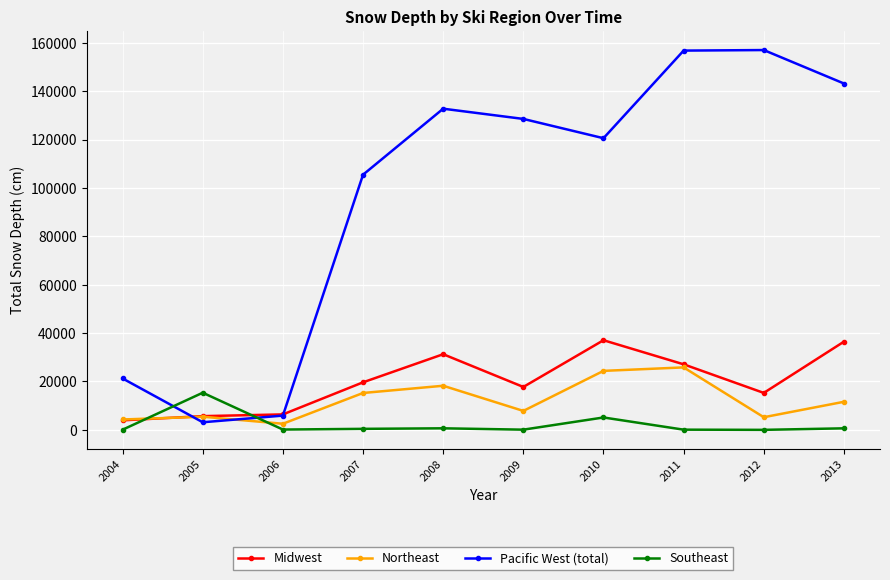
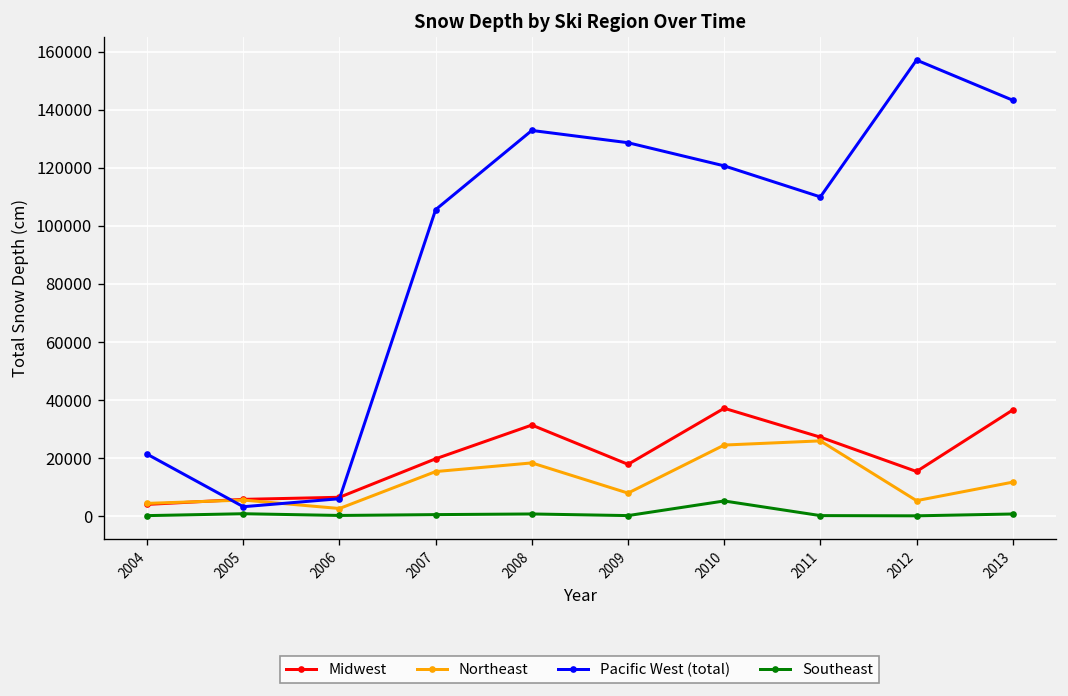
  {
    "Midwest": {
      "2007": 20000,
      "2008": 31000,
      "2009": 18000,
      "2010": 37000,
      "2011": 27000,
      "2012": 15000,
      "2013": 36000
    },
    "Northeast": {
      "2006": 3000,
      "2007": 15000,
      "2008": 18000,
      "2009": 8000,
      "2010": 24000,
      "2011": 26000,
      "2012": 5000,
      "2013": 12000
    },
    "Pacific West (total)": {
      "2004": 21000,
      "2005": 3000,
      "2007": 106000,
      "2008": 133000,
      "2009": 129000,
      "2010": 121000,
-     "2011": 157000,
+     "2011": 110000,
      "2012": 157000,
      "2013": 143000
    },
    "Southeast": {
      "2004": 0,
-     "2005": 15000,
+     "2005": 1000,
      "2006": 0,
      "2007": 0,
      "2008": 1000,
      "2009": 0,
      "2010": 5000,
      "2011": 0,
      "2012": 0,
      "2013": 1000
    }
  }
